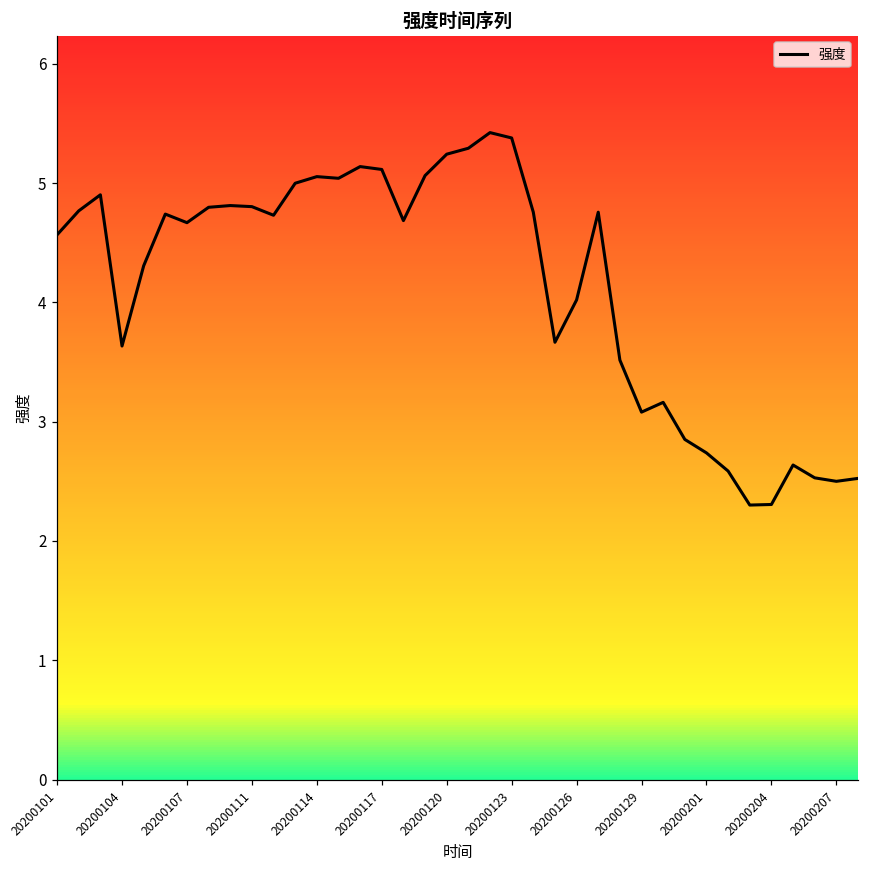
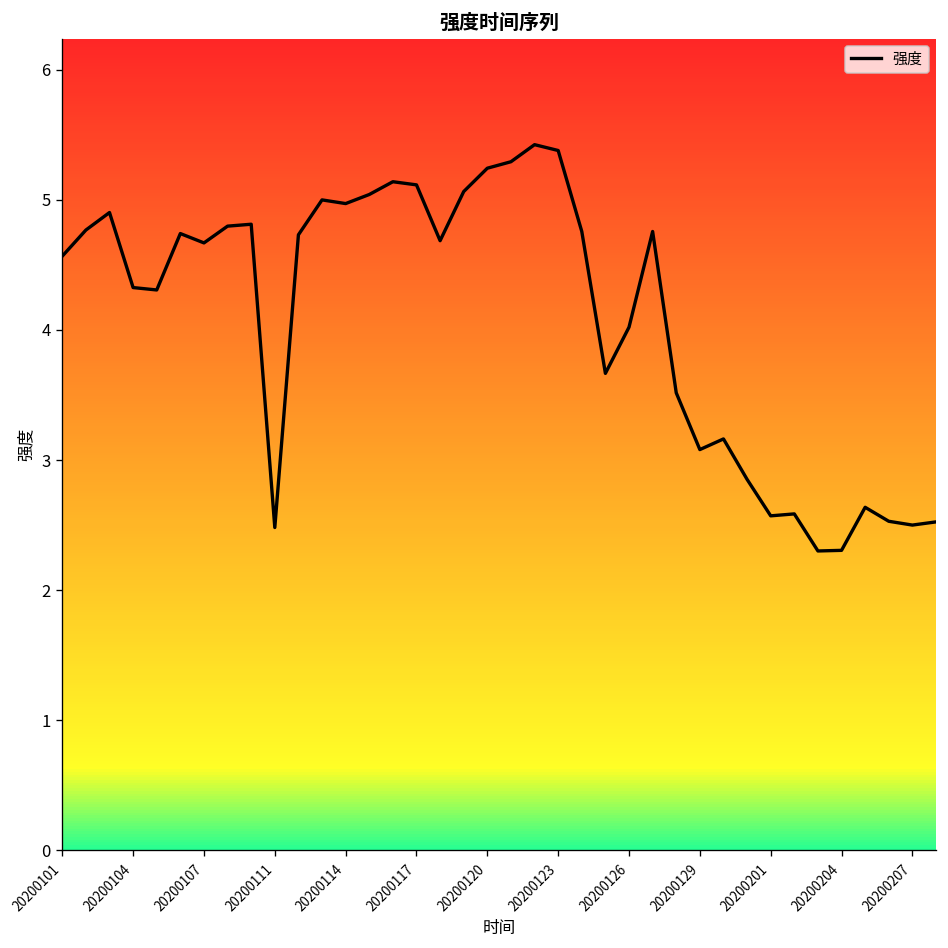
  {
    "20200101": 4.57,
-   "20200104": 3.63,
+   "20200104": 4.33,
    "20200107": 4.67,
-   "20200111": 4.80,
-   "20200114": 5.05,
+   "20200111": 2.48,
+   "20200114": 4.97,
    "20200117": 5.11,
    "20200120": 5.24,
    "20200123": 5.38,
    "20200126": 4.02,
    "20200129": 3.08,
-   "20200201": 2.74,
+   "20200201": 2.57,
    "20200204": 2.31,
    "20200207": 2.50
  }
